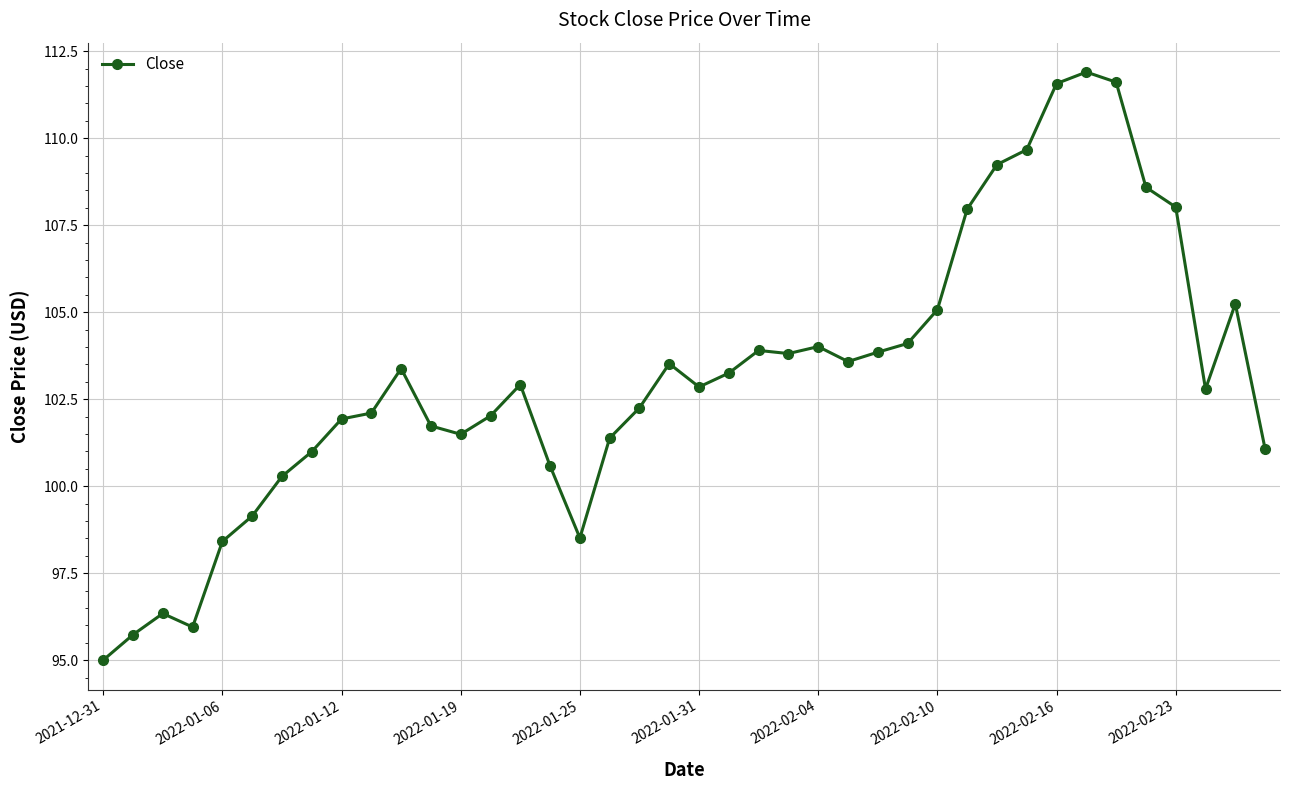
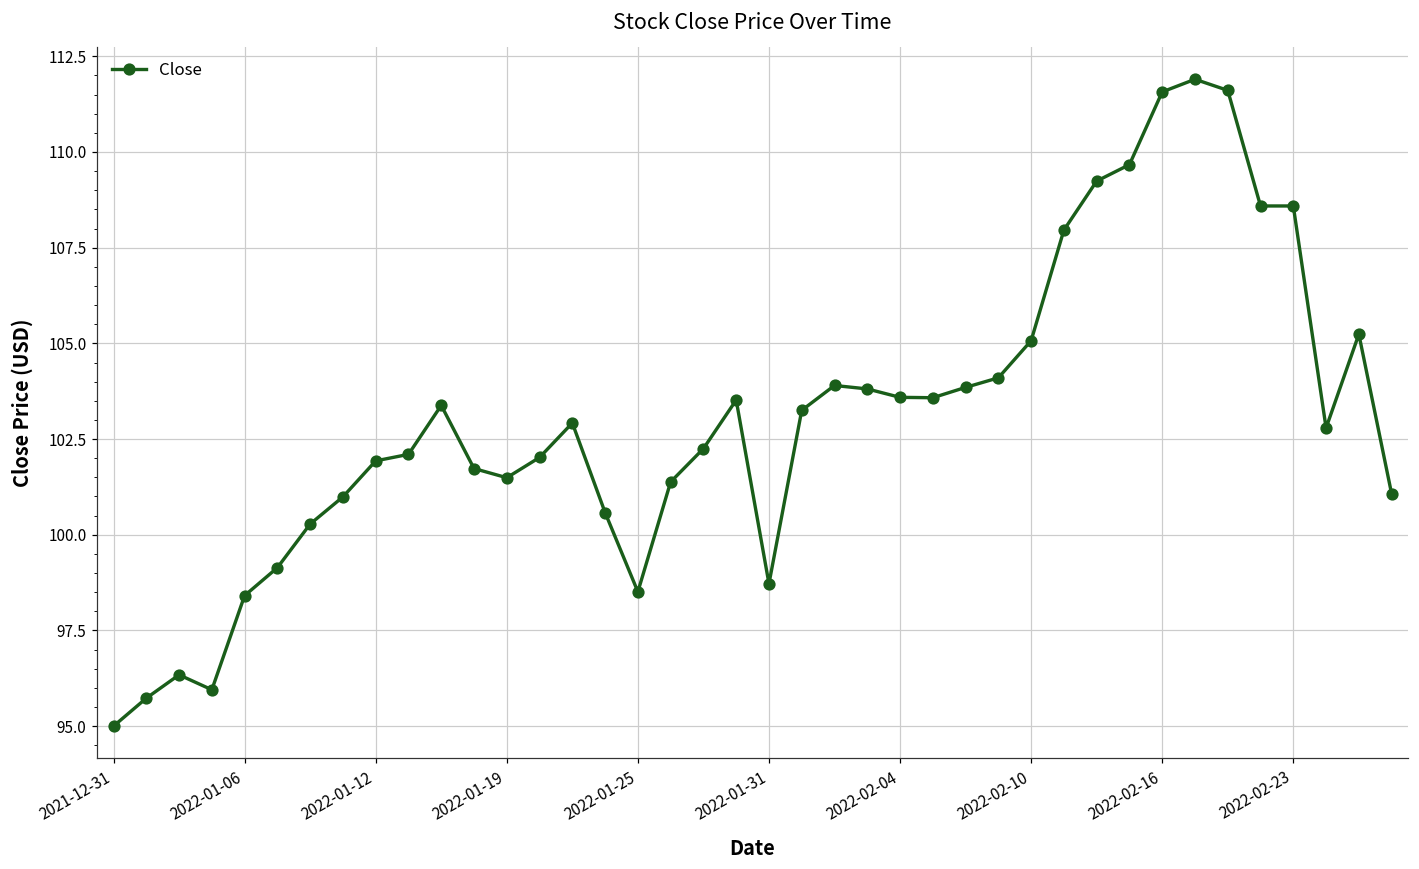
  {
    "2021-12-31": 95.0,
    "2022-01-06": 98.4,
    "2022-01-12": 101.9,
    "2022-01-19": 101.5,
    "2022-01-25": 98.5,
-   "2022-01-31": 102.9,
-   "2022-02-04": 104.0,
+   "2022-01-31": 98.7,
+   "2022-02-04": 103.6,
    "2022-02-10": 105.1,
    "2022-02-16": 111.6,
-   "2022-02-23": 108.0
+   "2022-02-23": 108.6
  }
